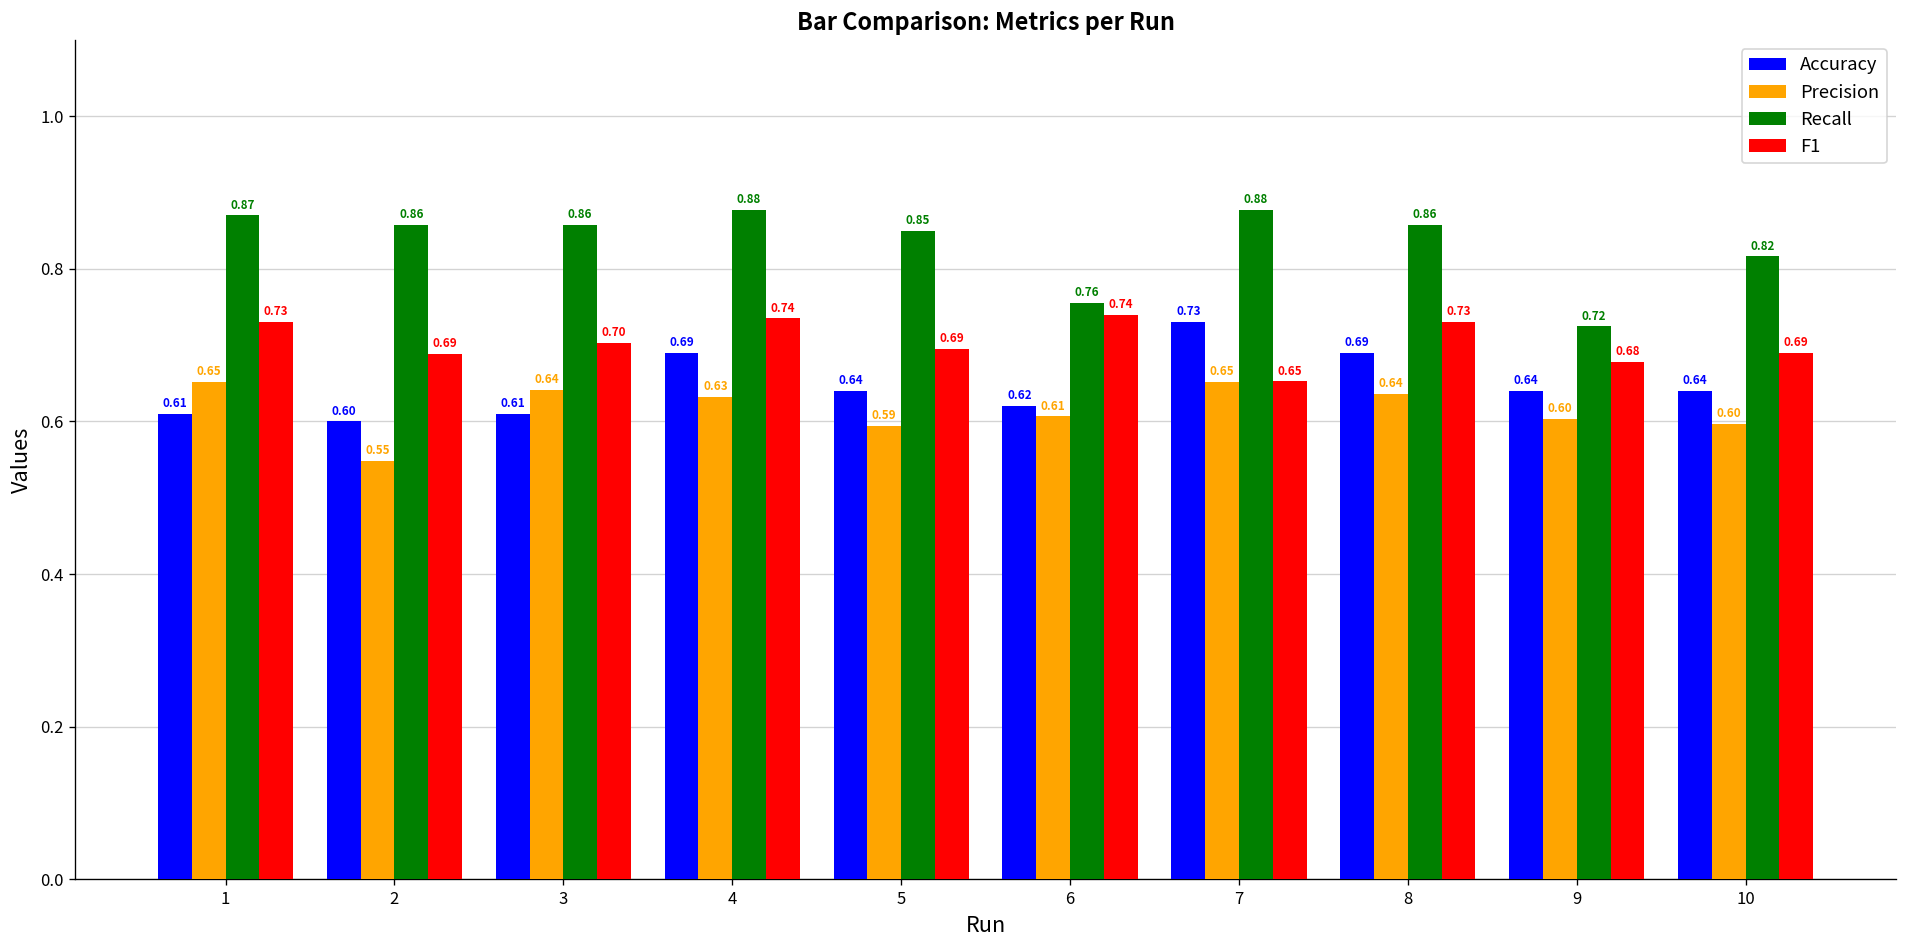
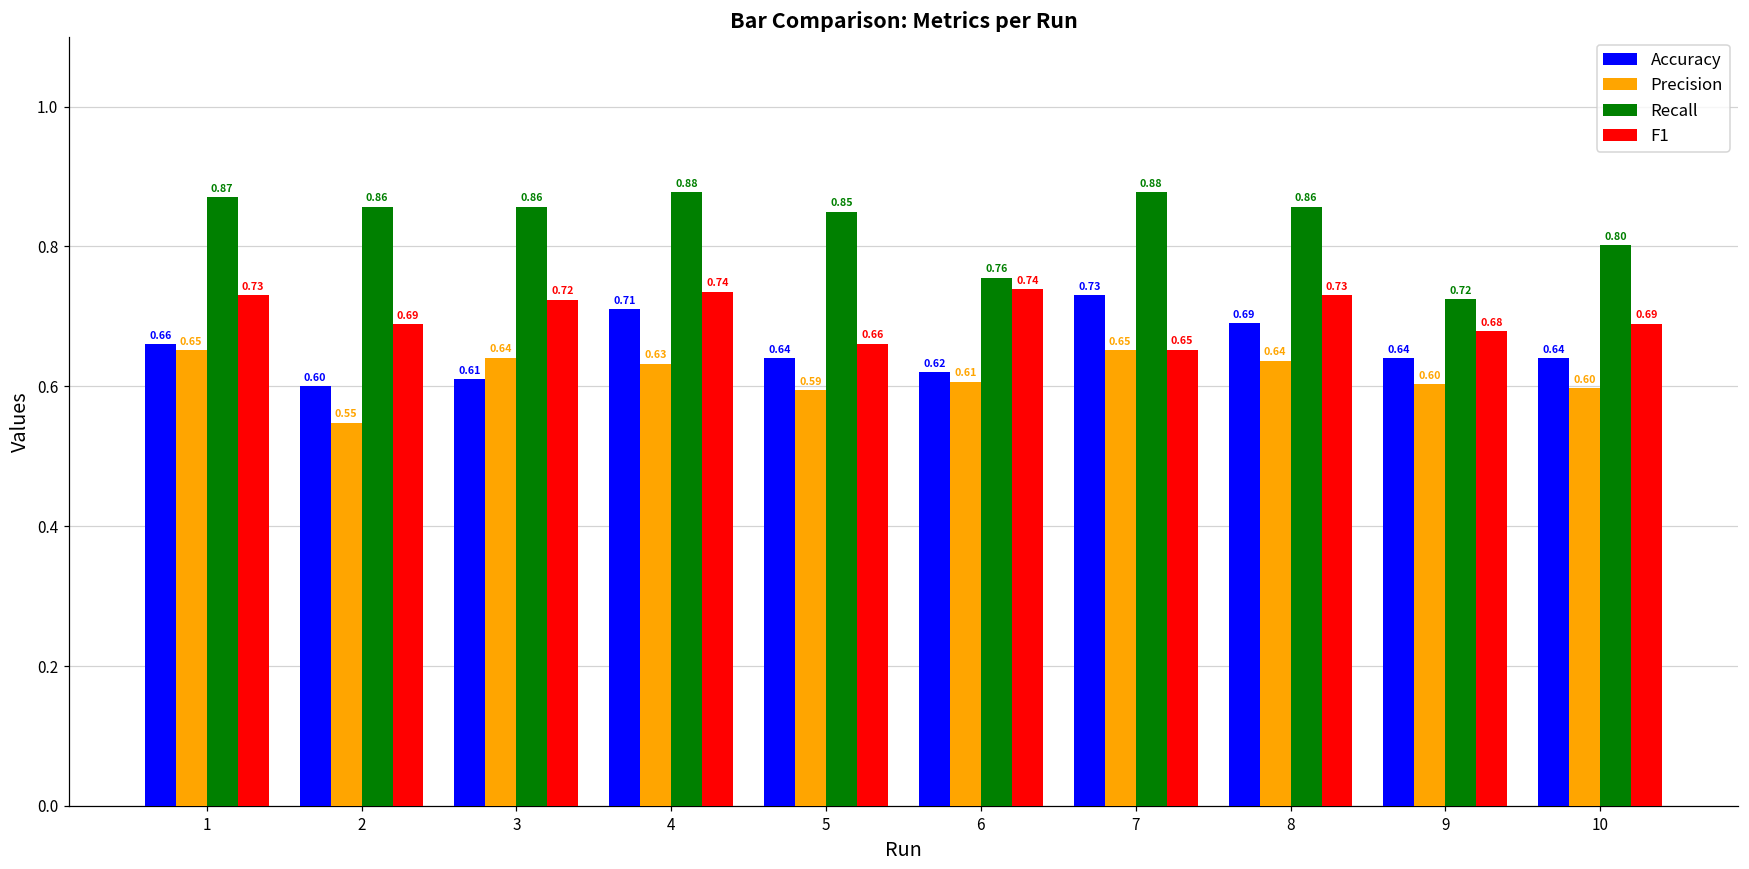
  {
    "Accuracy": {
-     "1": 0.61,
+     "1": 0.66,
      "2": 0.60,
      "3": 0.61,
-     "4": 0.69,
+     "4": 0.71,
      "5": 0.64,
      "6": 0.62,
      "7": 0.73,
      "8": 0.69,
      "9": 0.64,
      "10": 0.64
    },
    "Precision": {
      "1": 0.65,
      "2": 0.55,
      "3": 0.64,
      "4": 0.63,
      "5": 0.59,
      "6": 0.61,
      "7": 0.65,
      "8": 0.64,
      "9": 0.60,
      "10": 0.60
    },
    "Recall": {
      "1": 0.87,
      "2": 0.86,
      "3": 0.86,
      "4": 0.88,
      "5": 0.85,
      "6": 0.76,
      "7": 0.88,
      "8": 0.86,
      "9": 0.72,
-     "10": 0.82
+     "10": 0.80
    },
    "F1": {
      "1": 0.73,
      "2": 0.69,
-     "3": 0.70,
+     "3": 0.72,
      "4": 0.74,
-     "5": 0.69,
+     "5": 0.66,
      "6": 0.74,
      "7": 0.65,
      "8": 0.73,
      "9": 0.68,
      "10": 0.69
    }
  }
